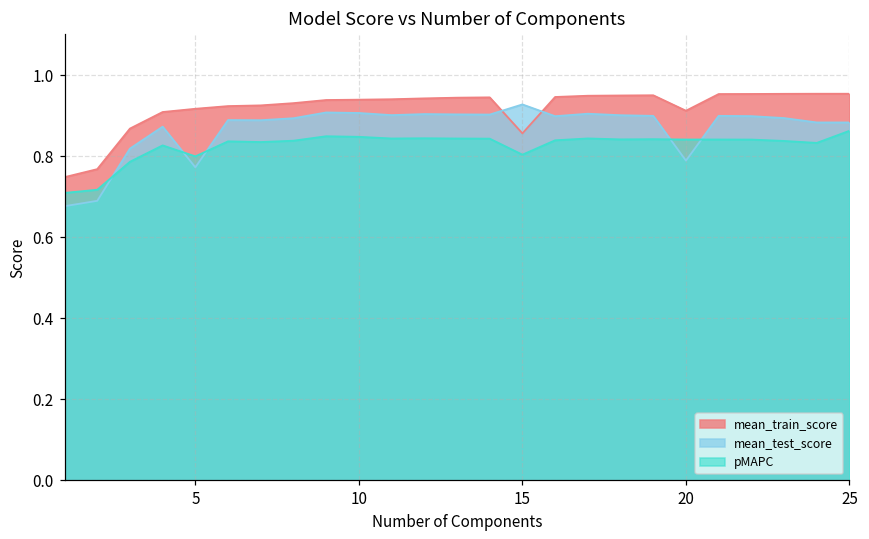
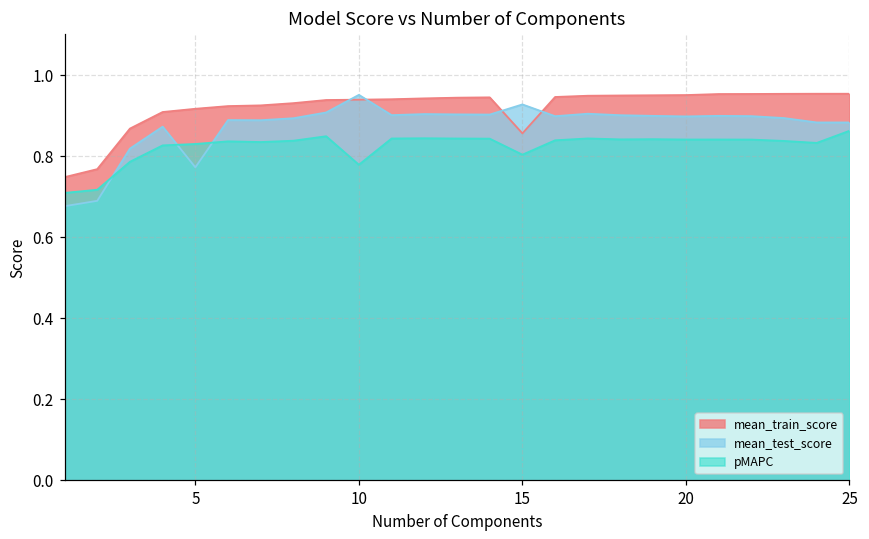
  {
    "mean_train_score": {
      "5": 0.92,
      "10": 0.94,
      "15": 0.86,
-     "20": 0.91,
+     "20": 0.95,
      "25": 0.95
    },
    "mean_test_score": {
      "5": 0.77,
-     "10": 0.91,
+     "10": 0.95,
      "15": 0.93,
-     "20": 0.79,
+     "20": 0.90,
      "25": 0.88
    },
    "pMAPC": {
-     "5": 0.80,
-     "10": 0.85,
+     "5": 0.83,
+     "10": 0.78,
      "15": 0.80,
      "20": 0.84,
      "25": 0.86
    }
  }
